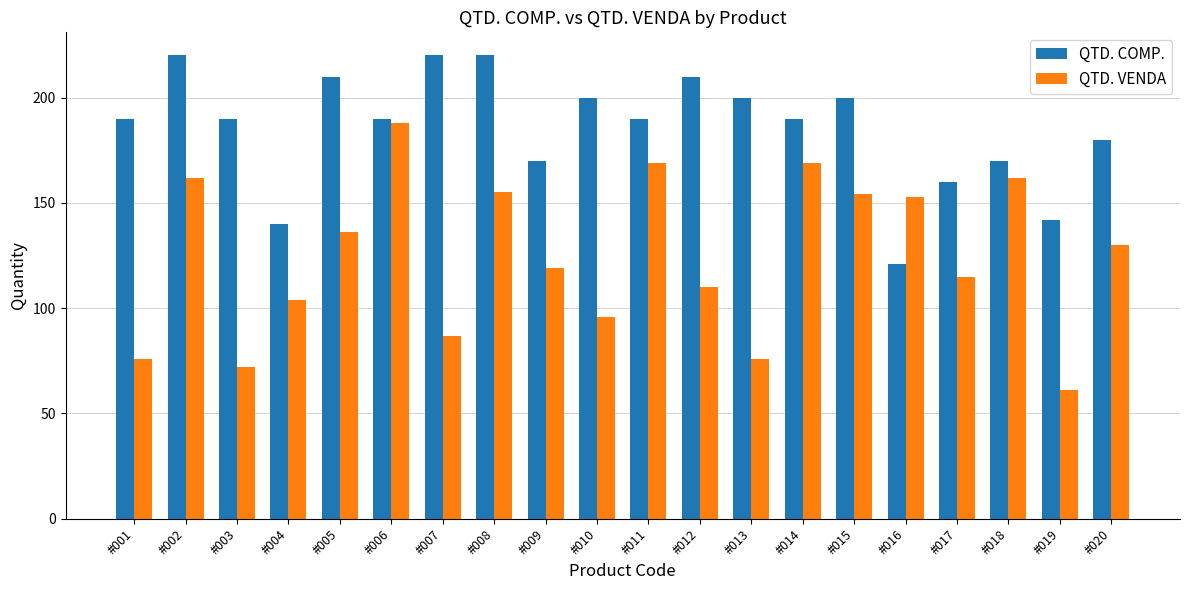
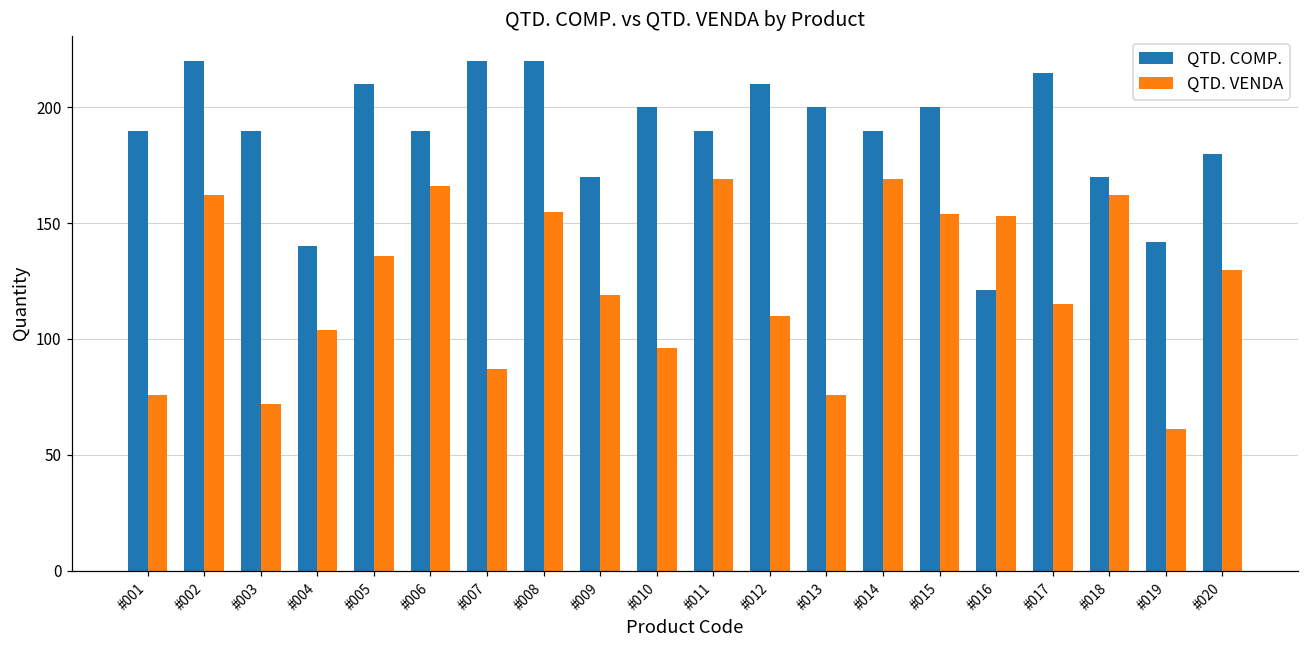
  {
    "QTD. COMP.": {
      "#001": 190,
      "#002": 220,
      "#003": 190,
      "#004": 140,
      "#005": 210,
      "#006": 190,
      "#007": 220,
      "#008": 220,
      "#009": 170,
      "#010": 200,
      "#011": 190,
      "#012": 210,
      "#013": 200,
      "#014": 190,
      "#015": 200,
      "#016": 121,
-     "#017": 160,
+     "#017": 215,
      "#018": 170,
      "#019": 142,
      "#020": 180
    },
    "QTD. VENDA": {
      "#001": 76,
      "#002": 162,
      "#003": 72,
      "#004": 104,
      "#005": 136,
-     "#006": 188,
+     "#006": 166,
      "#007": 87,
      "#008": 155,
      "#009": 119,
      "#010": 96,
      "#011": 169,
      "#012": 110,
      "#013": 76,
      "#014": 169,
      "#015": 154,
      "#016": 153,
      "#017": 115,
      "#018": 162,
      "#019": 61,
      "#020": 130
    }
  }
